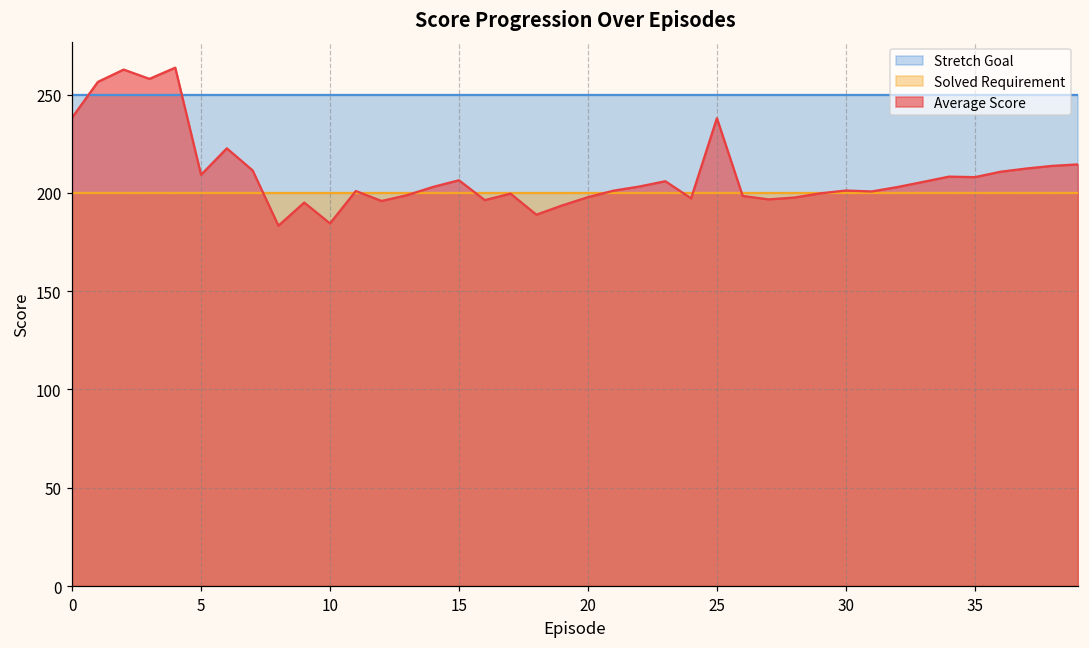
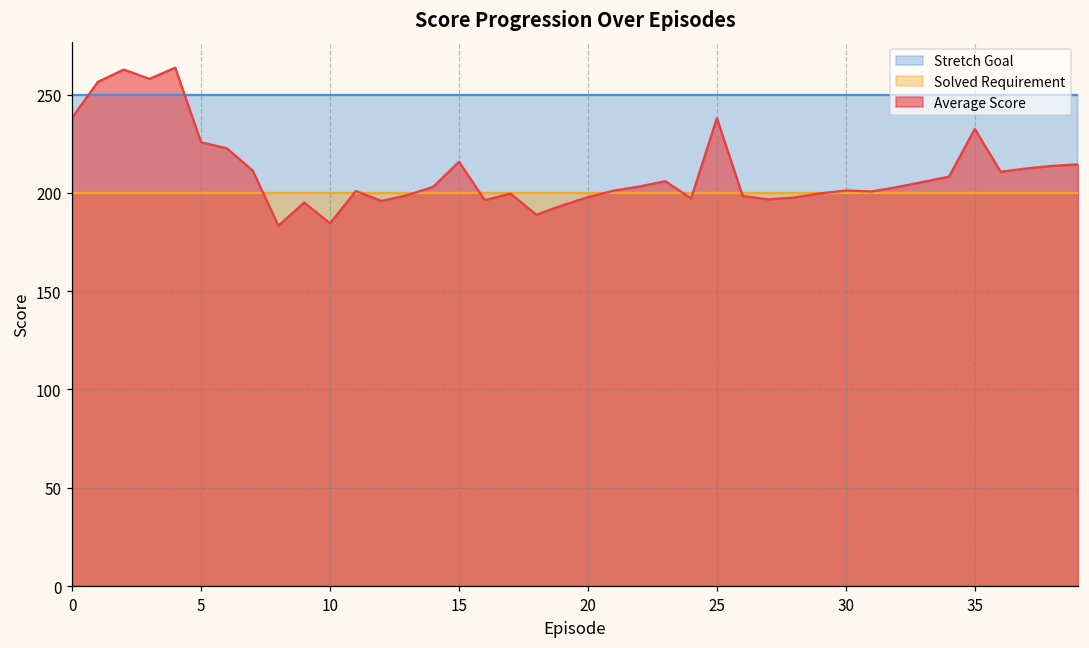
  {
    "Stretch Goal": {
      "0": 250,
      "5": 250,
      "10": 250,
      "15": 250,
      "20": 250,
      "25": 250,
      "30": 250
    },
    "Solved Requirement": {
      "0": 200,
      "5": 200,
      "10": 200,
      "15": 200,
      "20": 200,
      "25": 200,
      "35": 200
    },
    "Average Score": {
      "0": 238,
-     "5": 209,
+     "5": 226,
      "10": 184,
-     "15": 206,
+     "15": 216,
      "20": 198,
      "25": 238,
-     "35": 208
+     "35": 232
    }
  }
